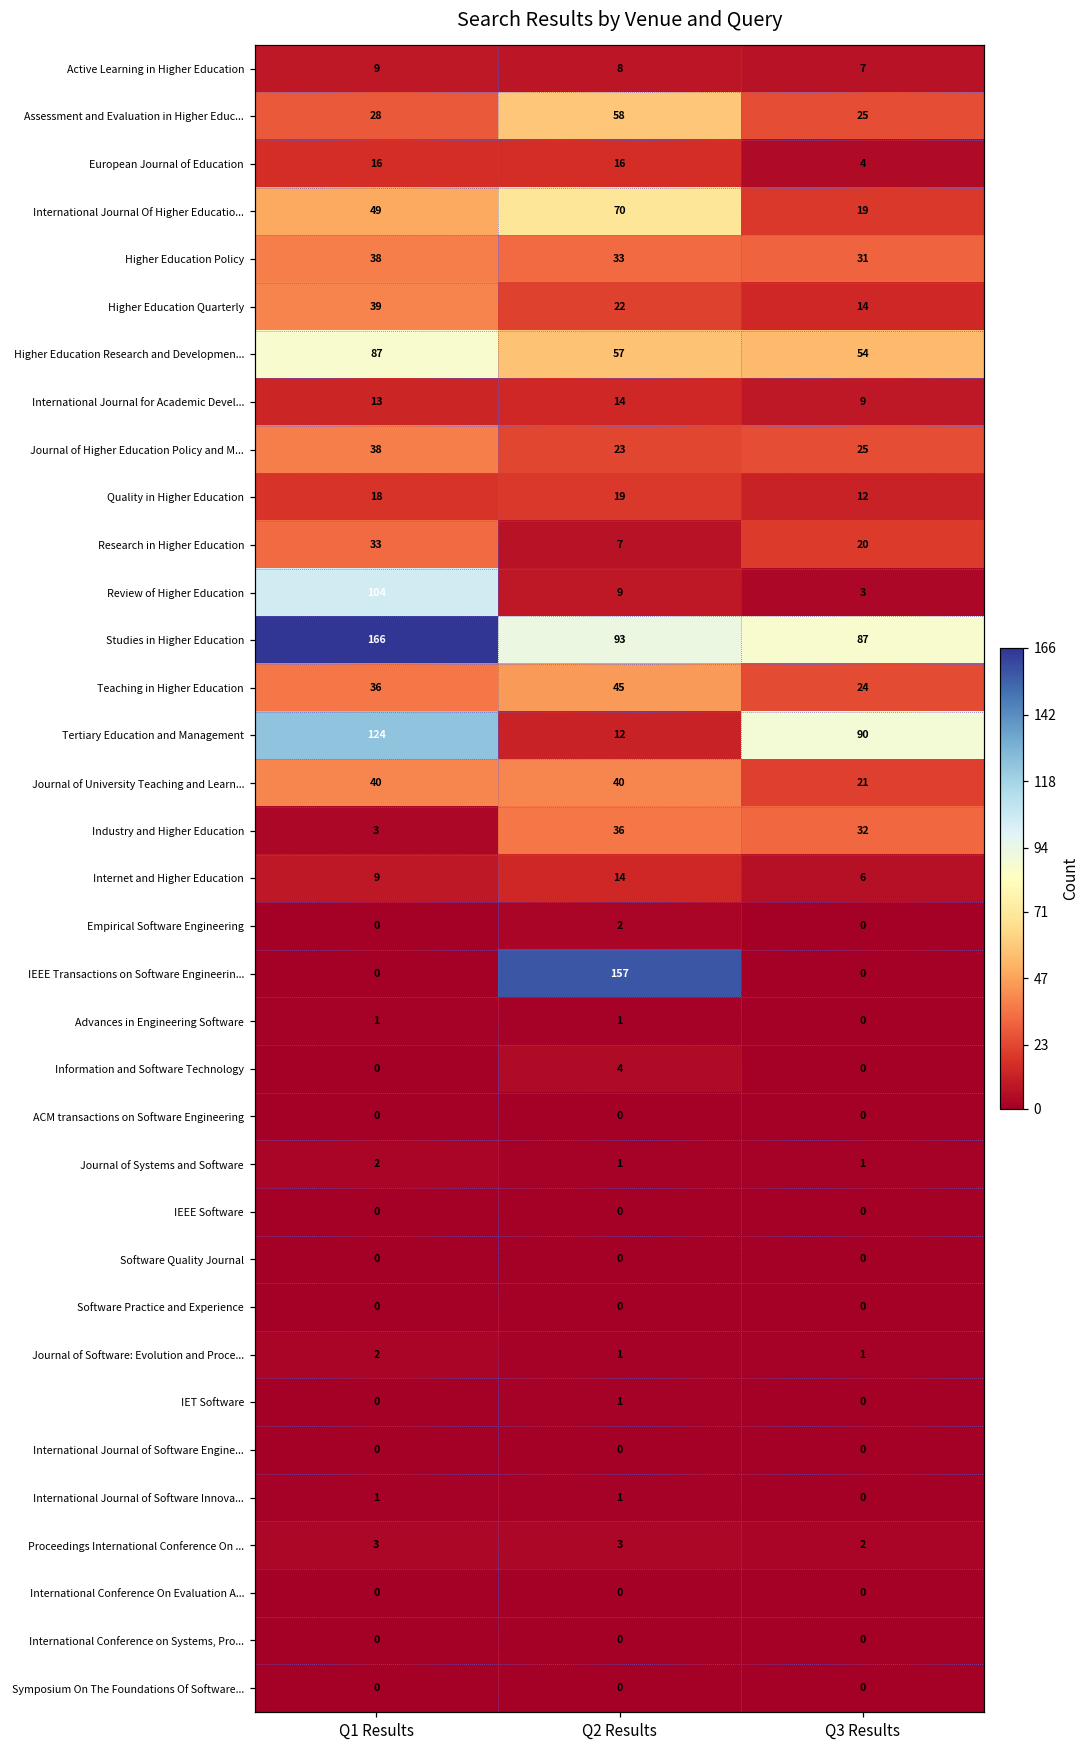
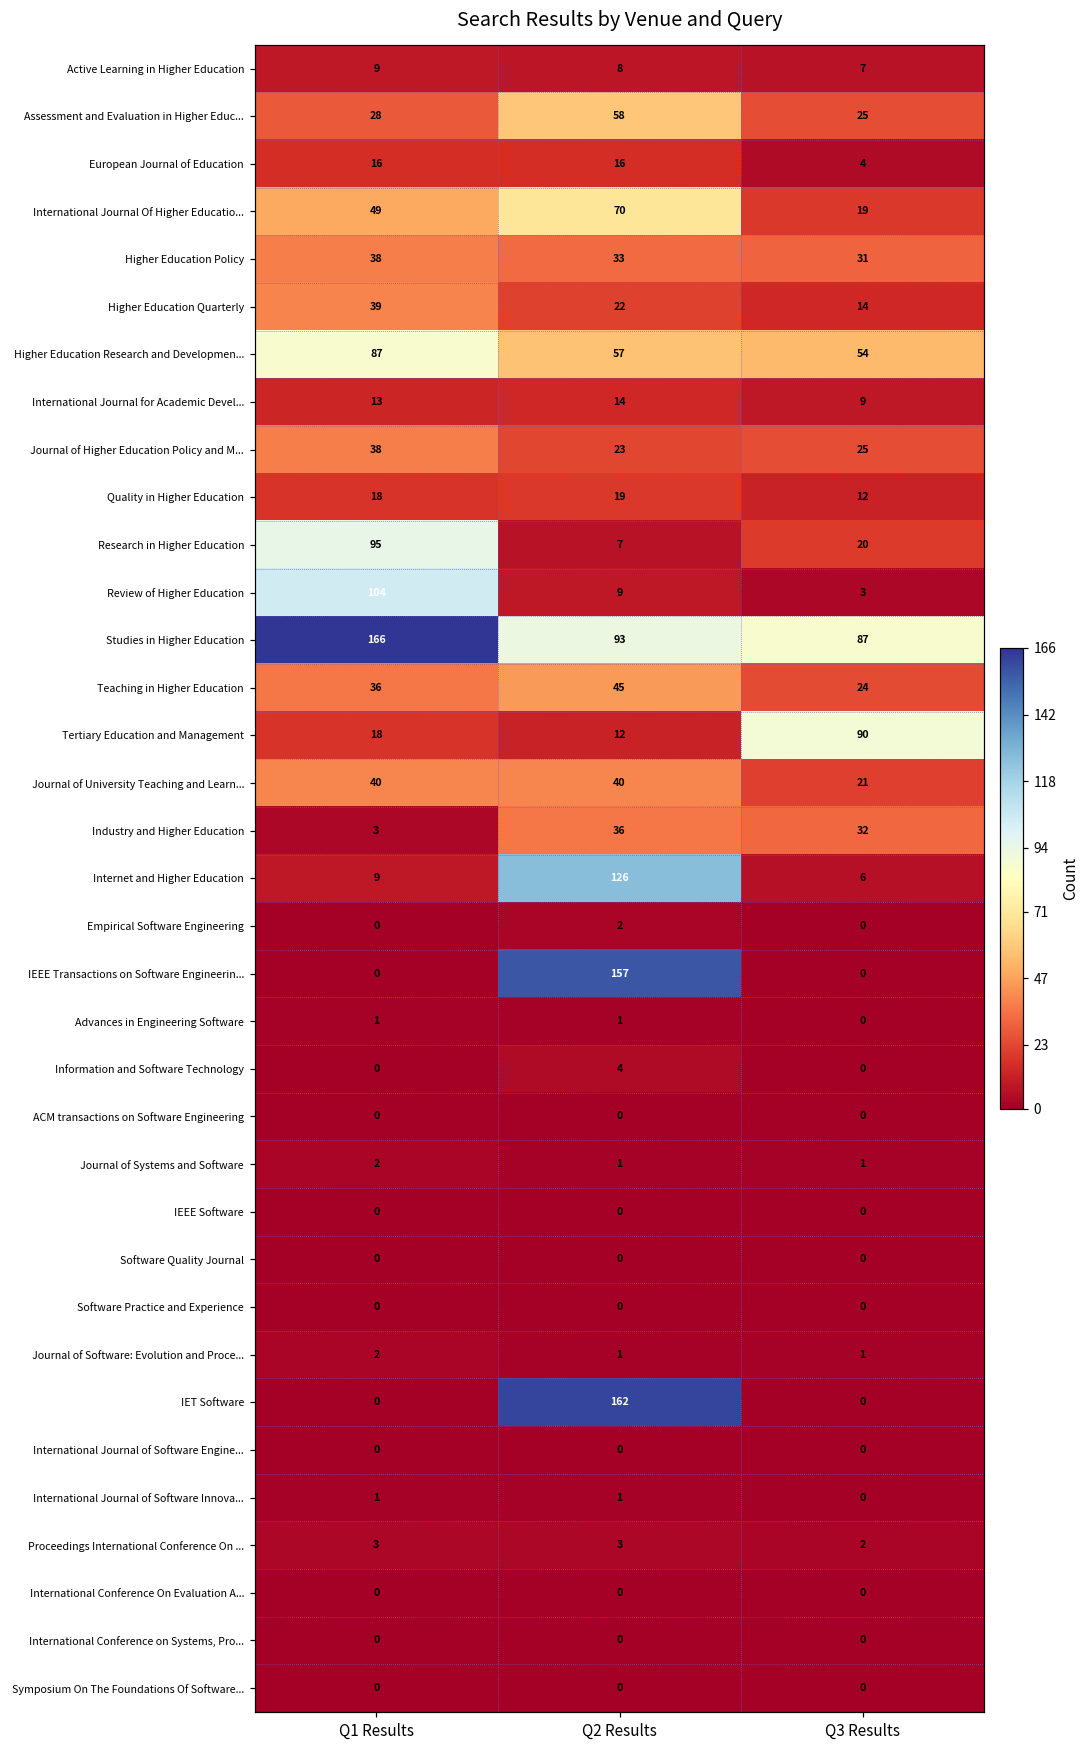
  {
    "Active Learning in Higher Education": {
      "Q1 Results": 9,
      "Q2 Results": 8,
      "Q3 Results": 7
    },
    "Assessment and Evaluation in Higher Educ...": {
      "Q1 Results": 28,
      "Q2 Results": 58,
      "Q3 Results": 25
    },
    "European Journal of Education": {
      "Q1 Results": 16,
      "Q2 Results": 16,
      "Q3 Results": 4
    },
    "International Journal Of Higher Educatio...": {
      "Q1 Results": 49,
      "Q2 Results": 70,
      "Q3 Results": 19
    },
    "Higher Education Policy": {
      "Q1 Results": 38,
      "Q2 Results": 33,
      "Q3 Results": 31
    },
    "Higher Education Quarterly": {
      "Q1 Results": 39,
      "Q2 Results": 22,
      "Q3 Results": 14
    },
    "Higher Education Research and Developmen...": {
      "Q1 Results": 87,
      "Q2 Results": 57,
      "Q3 Results": 54
    },
    "International Journal for Academic Devel...": {
      "Q1 Results": 13,
      "Q2 Results": 14,
      "Q3 Results": 9
    },
    "Journal of Higher Education Policy and M...": {
      "Q1 Results": 38,
      "Q2 Results": 23,
      "Q3 Results": 25
    },
    "Quality in Higher Education": {
      "Q1 Results": 18,
      "Q2 Results": 19,
      "Q3 Results": 12
    },
    "Research in Higher Education": {
-     "Q1 Results": 33,
+     "Q1 Results": 95,
      "Q2 Results": 7,
      "Q3 Results": 20
    },
    "Review of Higher Education": {
      "Q2 Results": 9,
      "Q3 Results": 3
    },
    "Studies in Higher Education": {
      "Q1 Results": 166,
      "Q2 Results": 93,
      "Q3 Results": 87
    },
    "Teaching in Higher Education": {
      "Q1 Results": 36,
      "Q2 Results": 45,
      "Q3 Results": 24
    },
    "Tertiary Education and Management": {
-     "Q1 Results": 124,
+     "Q1 Results": 18,
      "Q2 Results": 12,
      "Q3 Results": 90
    },
    "Journal of University Teaching and Learn...": {
      "Q1 Results": 40,
      "Q2 Results": 40,
      "Q3 Results": 21
    },
    "Industry and Higher Education": {
      "Q1 Results": 3,
      "Q2 Results": 36,
      "Q3 Results": 32
    },
    "Internet and Higher Education": {
      "Q1 Results": 9,
-     "Q2 Results": 14,
+     "Q2 Results": 126,
      "Q3 Results": 6
    },
    "Empirical Software Engineering": {
      "Q1 Results": 0,
      "Q2 Results": 2,
      "Q3 Results": 0
    },
    "IEEE Transactions on Software Engineerin...": {
      "Q1 Results": 0,
      "Q2 Results": 157,
      "Q3 Results": 0
    },
    "Advances in Engineering Software": {
      "Q1 Results": 1,
      "Q2 Results": 1,
      "Q3 Results": 0
    },
    "Information and Software Technology": {
      "Q1 Results": 0,
      "Q2 Results": 4,
      "Q3 Results": 0
    },
    "ACM transactions on Software Engineering": {
      "Q1 Results": 0,
      "Q2 Results": 0,
      "Q3 Results": 0
    },
    "Journal of Systems and Software": {
      "Q1 Results": 2,
      "Q2 Results": 1,
      "Q3 Results": 1
    },
    "IEEE Software": {
      "Q1 Results": 0,
      "Q2 Results": 0,
      "Q3 Results": 0
    },
    "Software Quality Journal": {
      "Q1 Results": 0,
      "Q2 Results": 0,
      "Q3 Results": 0
    },
    "Software Practice and Experience": {
      "Q1 Results": 0,
      "Q2 Results": 0,
      "Q3 Results": 0
    },
    "Journal of Software: Evolution and Proce...": {
      "Q1 Results": 2,
      "Q2 Results": 1,
      "Q3 Results": 1
    },
    "IET Software": {
      "Q1 Results": 0,
-     "Q2 Results": 1,
+     "Q2 Results": 162,
      "Q3 Results": 0
    },
    "International Journal of Software Engine...": {
      "Q1 Results": 0,
      "Q2 Results": 0,
      "Q3 Results": 0
    },
    "International Journal of Software Innova...": {
      "Q1 Results": 1,
      "Q2 Results": 1,
      "Q3 Results": 0
    },
    "Proceedings International Conference On ...": {
      "Q1 Results": 3,
      "Q2 Results": 3,
      "Q3 Results": 2
    },
    "International Conference On Evaluation A...": {
      "Q1 Results": 0,
      "Q2 Results": 0,
      "Q3 Results": 0
    },
    "International Conference on Systems, Pro...": {
      "Q1 Results": 0,
      "Q2 Results": 0,
      "Q3 Results": 0
    },
    "Symposium On The Foundations Of Software...": {
      "Q1 Results": 0,
      "Q2 Results": 0,
      "Q3 Results": 0
    }
  }
